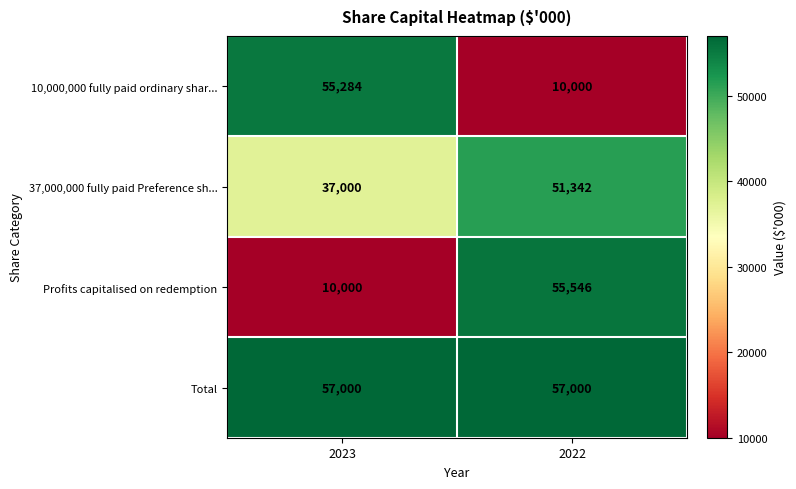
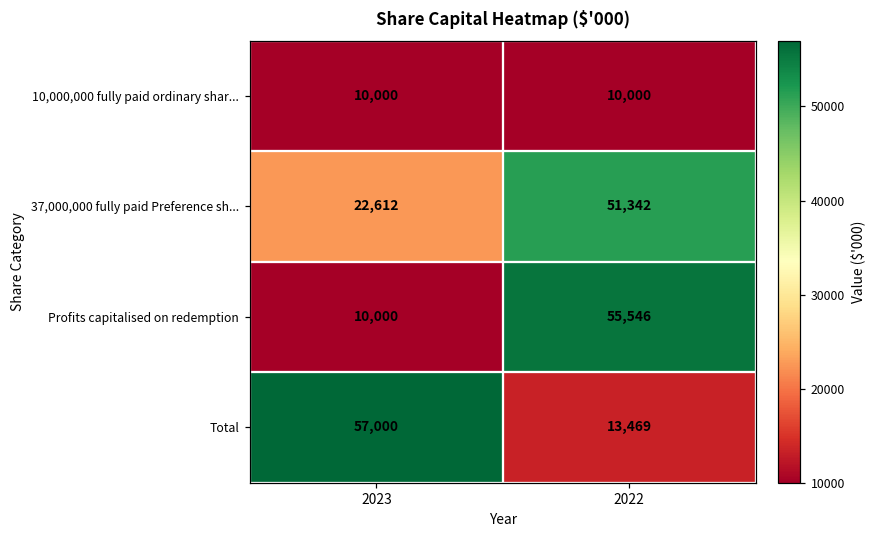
  {
    "10,000,000 fully paid ordinary shar...": {
-     "2023": "55,284",
+     "2023": "10,000",
      "2022": "10,000"
    },
    "37,000,000 fully paid Preference sh...": {
-     "2023": "37,000",
+     "2023": "22,612",
      "2022": "51,342"
    },
    "Profits capitalised on redemption": {
      "2023": "10,000",
      "2022": "55,546"
    },
    "Total": {
      "2023": "57,000",
-     "2022": "57,000"
+     "2022": "13,469"
    }
  }
